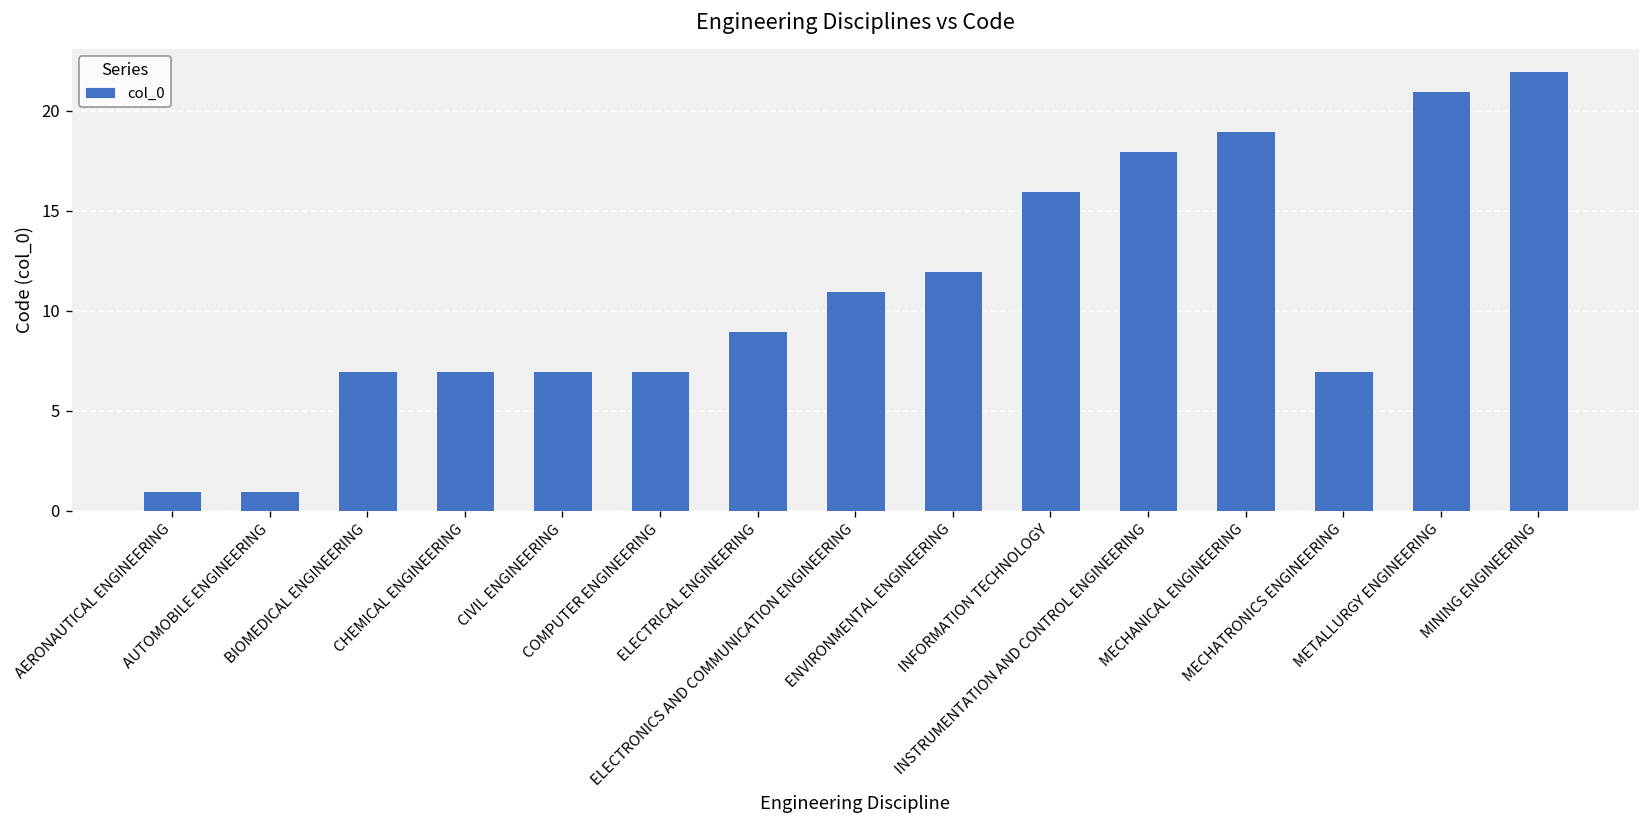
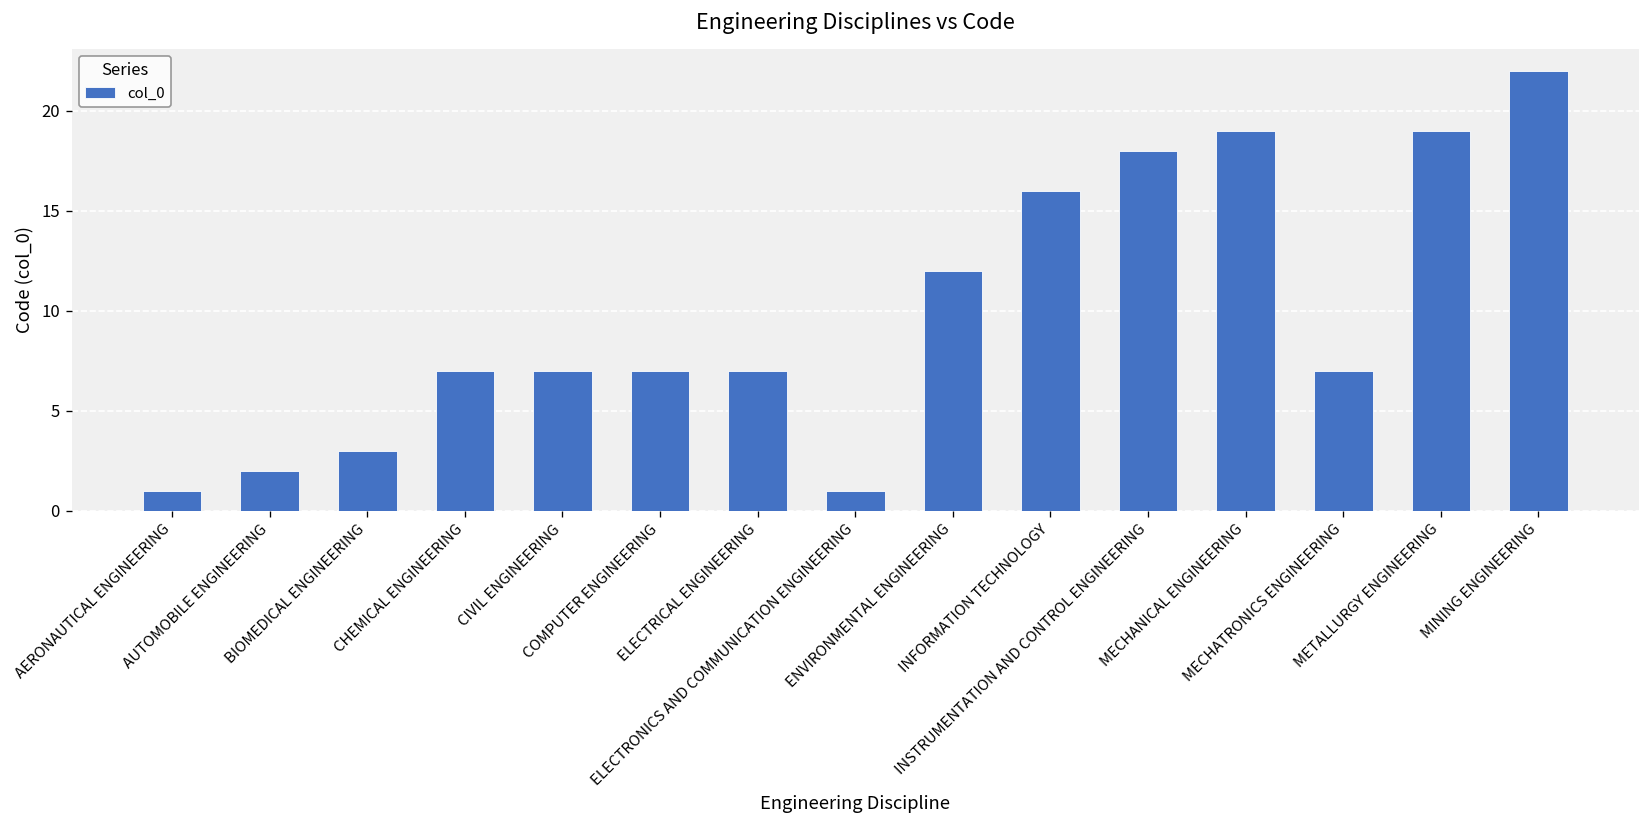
  {
    "AERONAUTICAL ENGINEERING": 1,
-   "AUTOMOBILE ENGINEERING": 1,
-   "BIOMEDICAL ENGINEERING": 7,
+   "AUTOMOBILE ENGINEERING": 2,
+   "BIOMEDICAL ENGINEERING": 3,
    "CHEMICAL ENGINEERING": 7,
    "CIVIL ENGINEERING": 7,
    "COMPUTER ENGINEERING": 7,
-   "ELECTRICAL ENGINEERING": 9,
-   "ELECTRONICS AND COMMUNICATION ENGINEERING": 11,
+   "ELECTRICAL ENGINEERING": 7,
+   "ELECTRONICS AND COMMUNICATION ENGINEERING": 1,
    "ENVIRONMENTAL ENGINEERING": 12,
    "INFORMATION TECHNOLOGY": 16,
    "INSTRUMENTATION AND CONTROL ENGINEERING": 18,
    "MECHANICAL ENGINEERING": 19,
    "MECHATRONICS ENGINEERING": 7,
-   "METALLURGY ENGINEERING": 21,
+   "METALLURGY ENGINEERING": 19,
    "MINING ENGINEERING": 22
  }
